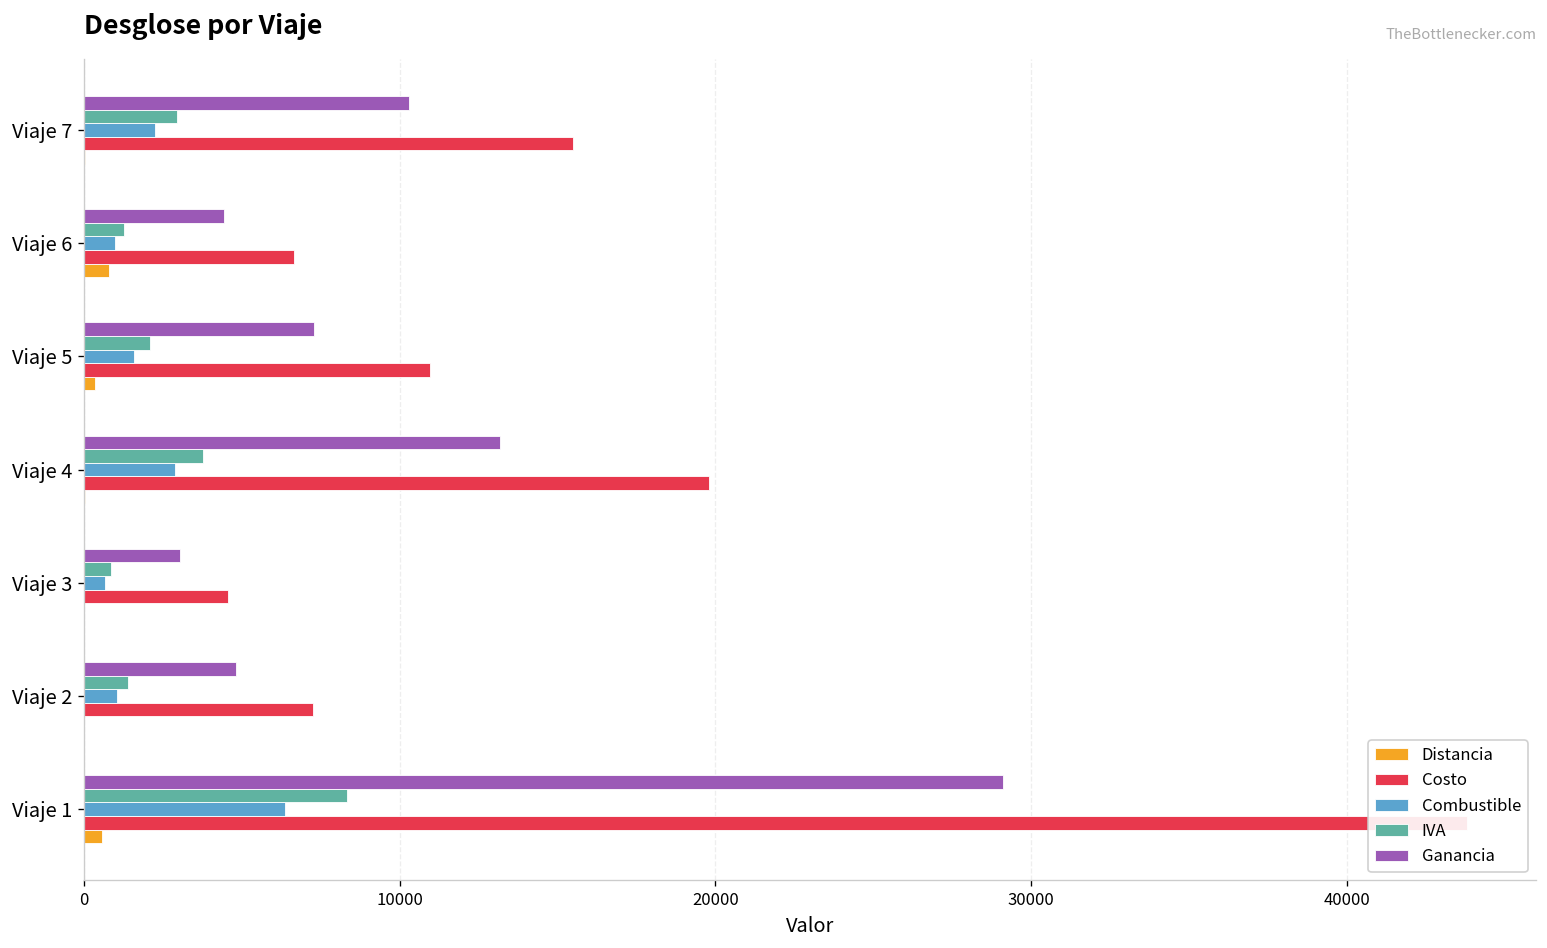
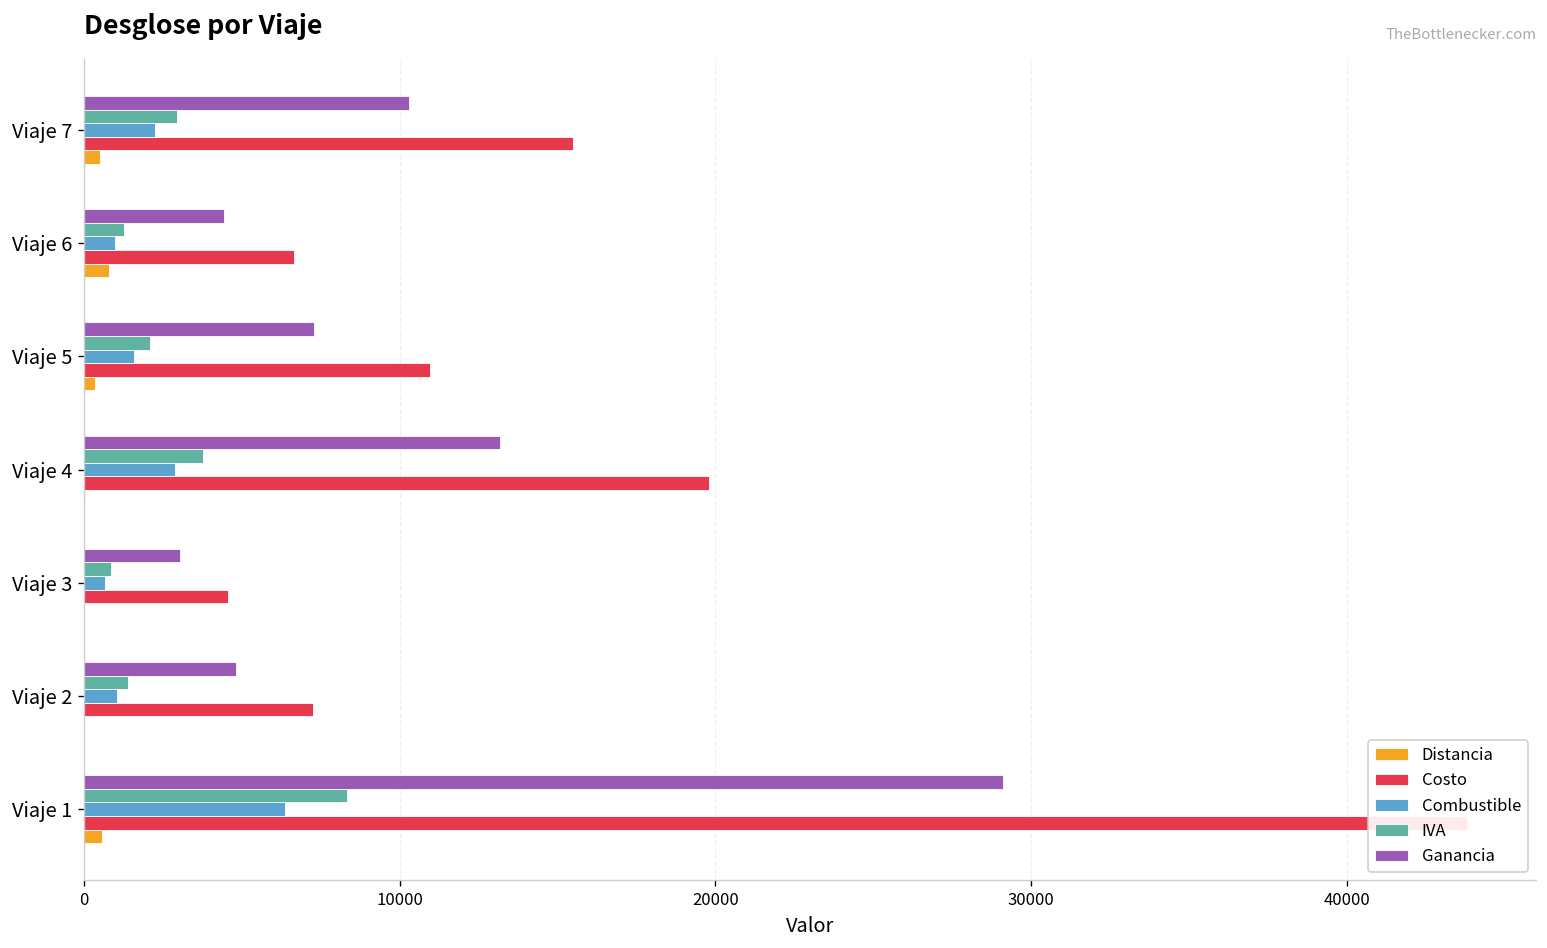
  {
    "Distancia": {
-     "Viaje 7": 0,
+     "Viaje 7": 500,
      "Viaje 6": 800,
      "Viaje 5": 400,
      "Viaje 1": 600
    },
    "Costo": {
      "Viaje 7": 15500,
      "Viaje 6": 6600,
      "Viaje 5": 10900,
      "Viaje 4": 19800,
      "Viaje 3": 4600,
      "Viaje 2": 7200
    },
    "Ganancia": {
      "Viaje 7": 10300,
      "Viaje 6": 4400,
      "Viaje 5": 7300,
      "Viaje 4": 13200,
      "Viaje 3": 3000,
      "Viaje 2": 4800,
      "Viaje 1": 29100
    }
  }
